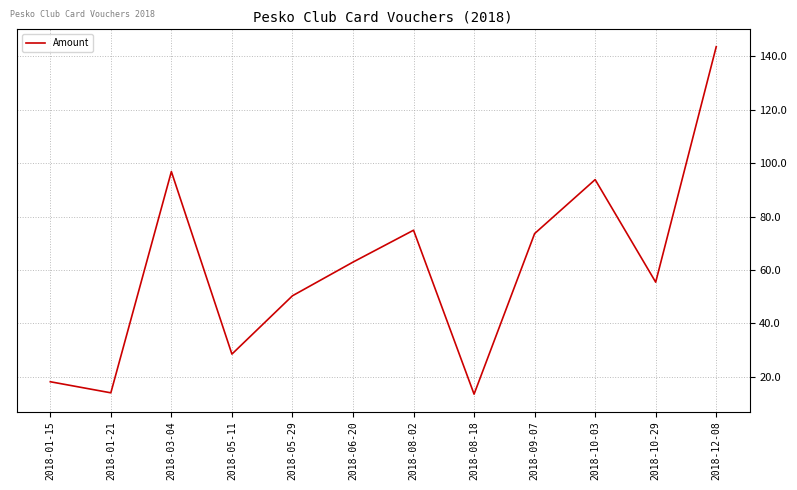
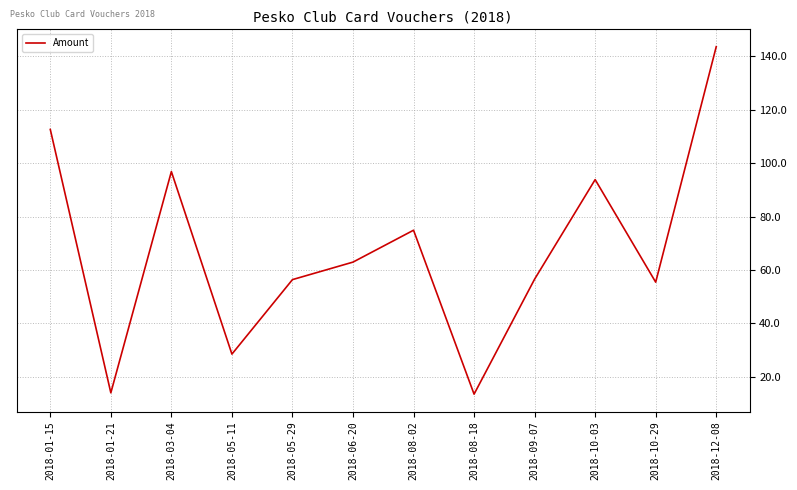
  {
-   "2018-01-15": 18,
+   "2018-01-15": 113,
    "2018-01-21": 14,
    "2018-03-04": 97,
    "2018-05-11": 28,
-   "2018-05-29": 50,
+   "2018-05-29": 56,
    "2018-06-20": 63,
    "2018-08-02": 75,
    "2018-08-18": 13,
-   "2018-09-07": 74,
+   "2018-09-07": 57,
    "2018-10-03": 94,
    "2018-10-29": 55,
    "2018-12-08": 144
  }
